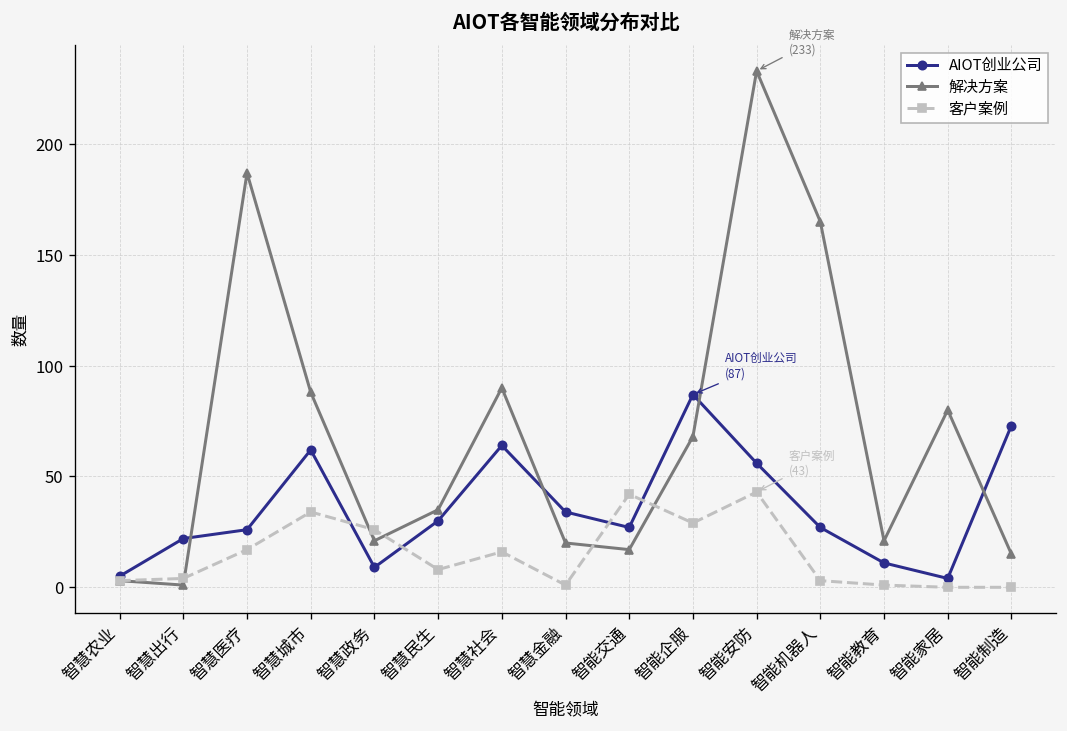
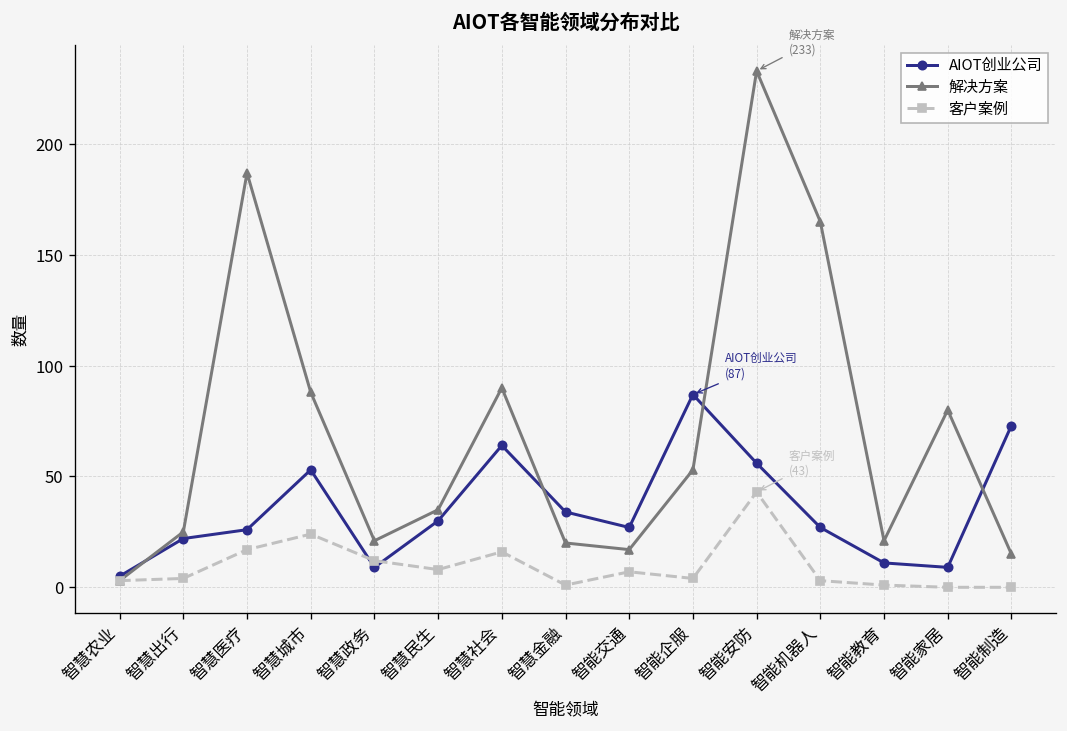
  {
    "AIOT创业公司": {
      "智慧农业": 5,
      "智慧出行": 22,
      "智慧医疗": 26,
-     "智慧城市": 62,
+     "智慧城市": 53,
      "智慧政务": 9,
      "智慧民生": 30,
      "智慧社会": 64,
      "智慧金融": 34,
      "智能交通": 27,
      "智能机器人": 27,
      "智能教育": 11,
-     "智能家居": 4,
+     "智能家居": 9,
      "智能制造": 73
    },
    "解决方案": {
-     "智慧出行": 1,
+     "智慧出行": 25,
      "智慧医疗": 187,
      "智慧城市": 88,
      "智慧政务": 21,
      "智慧民生": 35,
      "智慧社会": 90,
      "智慧金融": 20,
      "智能交通": 17,
-     "智能企服": 68,
+     "智能企服": 53,
      "智能机器人": 165,
      "智能教育": 21,
      "智能家居": 80,
      "智能制造": 15
    },
    "客户案例": {
      "智慧出行": 4,
      "智慧医疗": 17,
-     "智慧城市": 34,
-     "智慧政务": 26,
+     "智慧城市": 24,
+     "智慧政务": 12,
      "智慧民生": 8,
      "智慧社会": 16,
      "智慧金融": 1,
-     "智能交通": 42,
-     "智能企服": 29,
+     "智能交通": 7,
+     "智能企服": 4,
      "智能机器人": 3,
      "智能教育": 1,
      "智能家居": 0,
      "智能制造": 0
    }
  }
